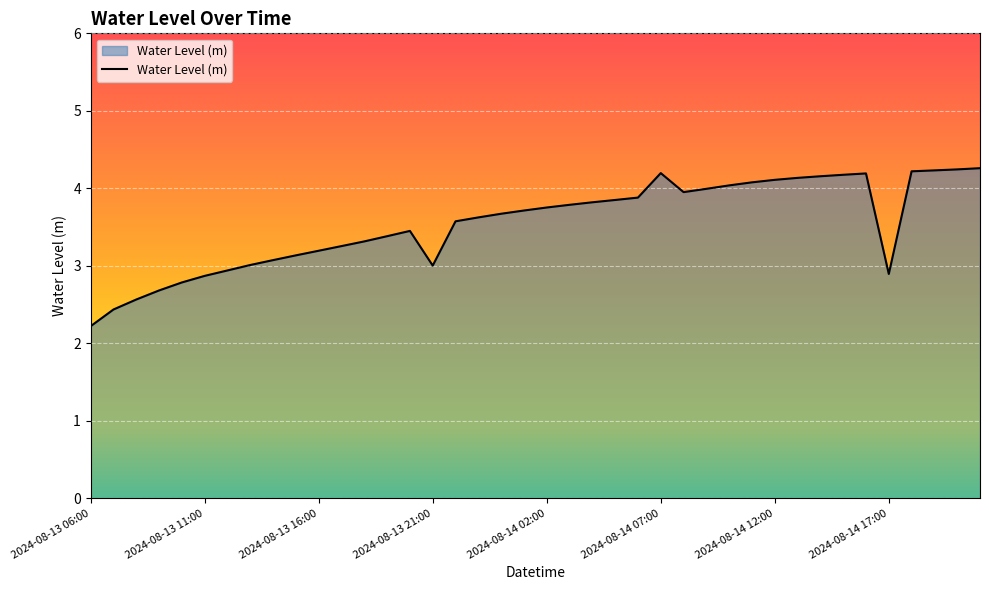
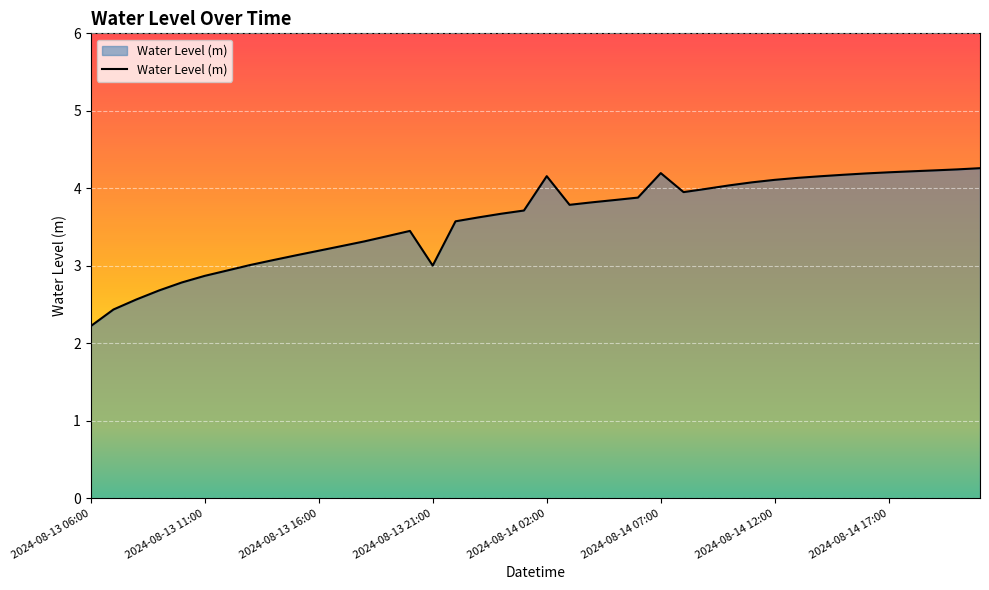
  {
    "2024-08-13 06:00": 2.2,
    "2024-08-13 11:00": 2.9,
    "2024-08-13 16:00": 3.2,
    "2024-08-13 21:00": 3.0,
-   "2024-08-14 02:00": 3.8,
+   "2024-08-14 02:00": 4.2,
    "2024-08-14 07:00": 4.2,
    "2024-08-14 12:00": 4.1,
-   "2024-08-14 17:00": 2.9
+   "2024-08-14 17:00": 4.2
  }
